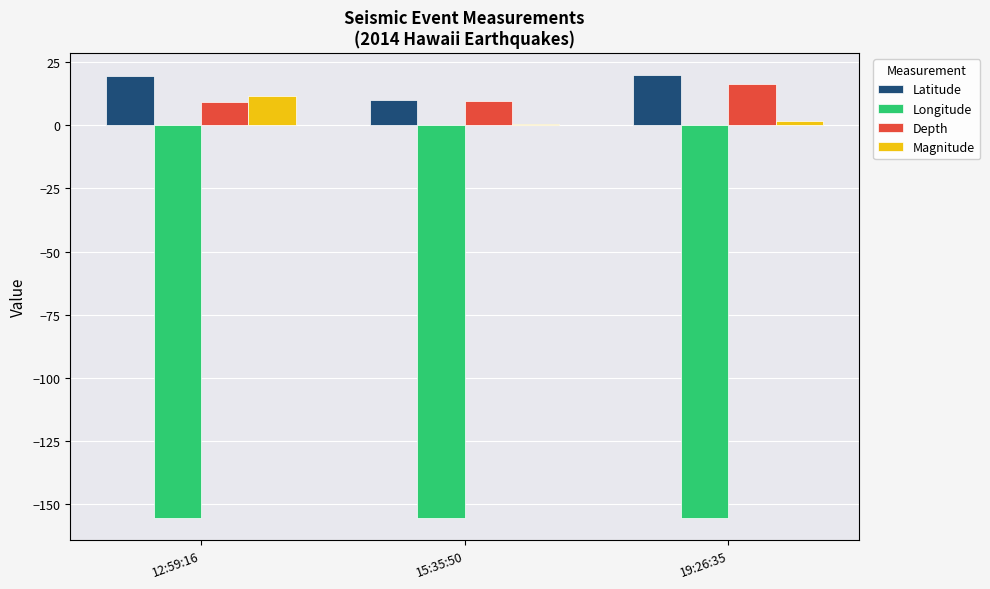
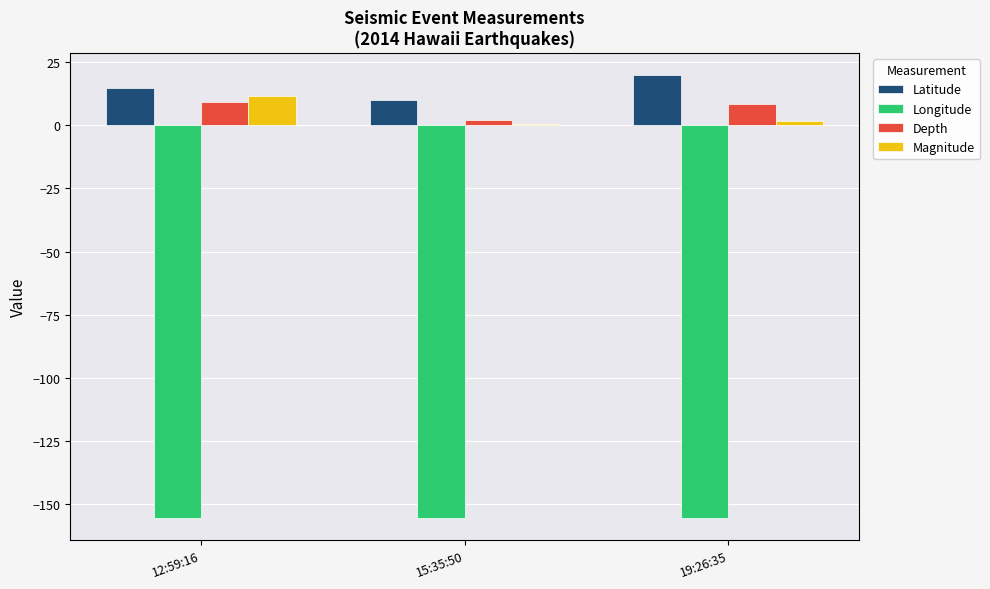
  {
    "Latitude": {
-     "12:59:16": 20,
+     "12:59:16": 15,
      "15:35:50": 10,
      "19:26:35": 20
    },
    "Longitude": {
      "12:59:16": -156,
      "15:35:50": -156,
      "19:26:35": -155
    },
    "Depth": {
      "12:59:16": 9,
-     "15:35:50": 10,
-     "19:26:35": 16
+     "15:35:50": 2,
+     "19:26:35": 9
    },
    "Magnitude": {
      "12:59:16": 12,
      "19:26:35": 2
    }
  }
